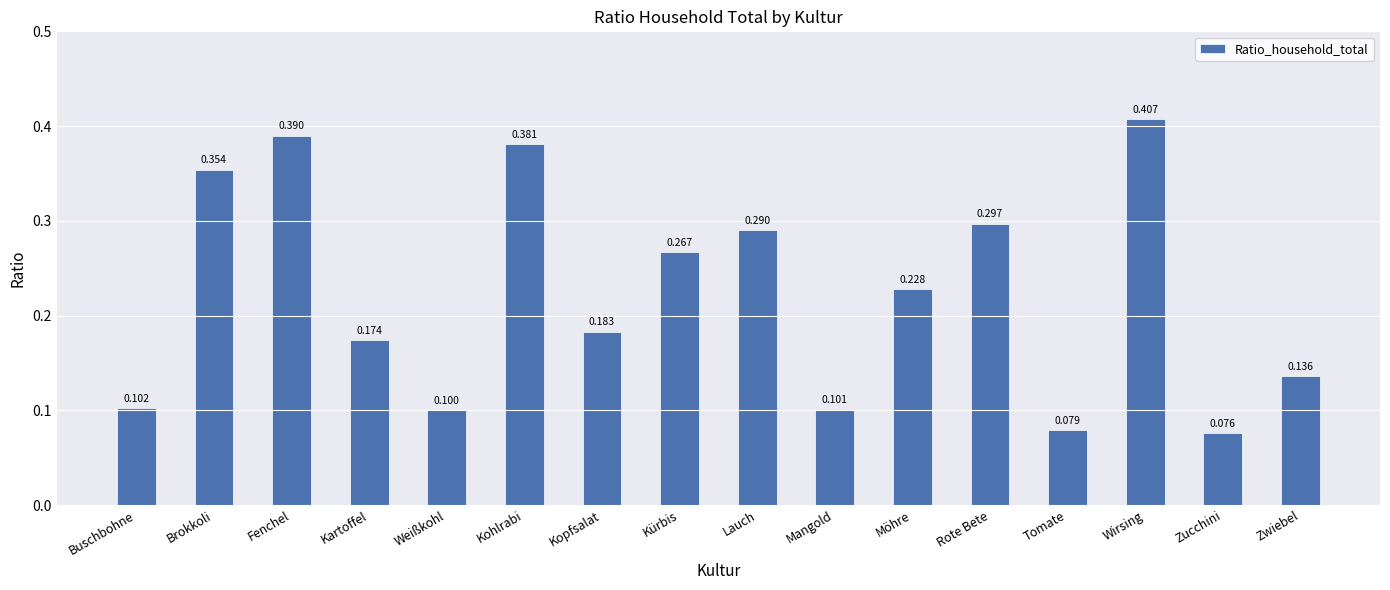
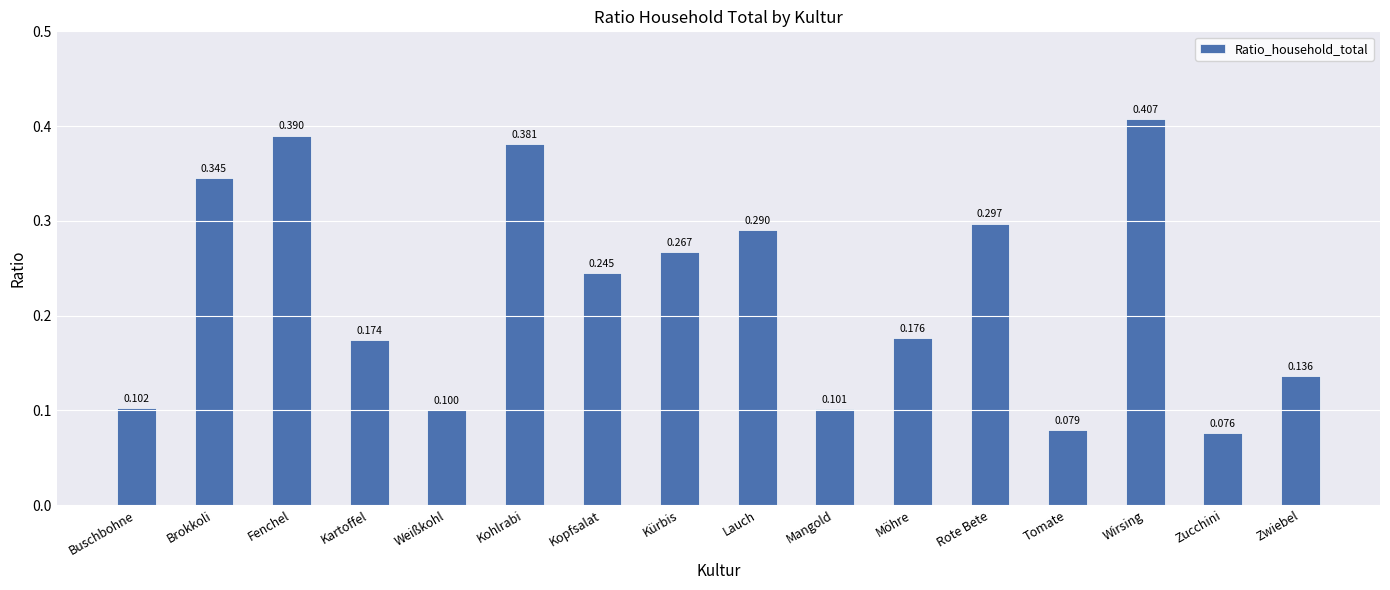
  {
    "Buschbohne": 0.102,
-   "Brokkoli": 0.354,
+   "Brokkoli": 0.345,
    "Fenchel": 0.390,
    "Kartoffel": 0.174,
    "Weißkohl": 0.100,
    "Kohlrabi": 0.381,
-   "Kopfsalat": 0.183,
+   "Kopfsalat": 0.245,
    "Kürbis": 0.267,
    "Lauch": 0.290,
    "Mangold": 0.101,
-   "Möhre": 0.228,
+   "Möhre": 0.176,
    "Rote Bete": 0.297,
    "Tomate": 0.079,
    "Wirsing": 0.407,
    "Zucchini": 0.076,
    "Zwiebel": 0.136
  }
